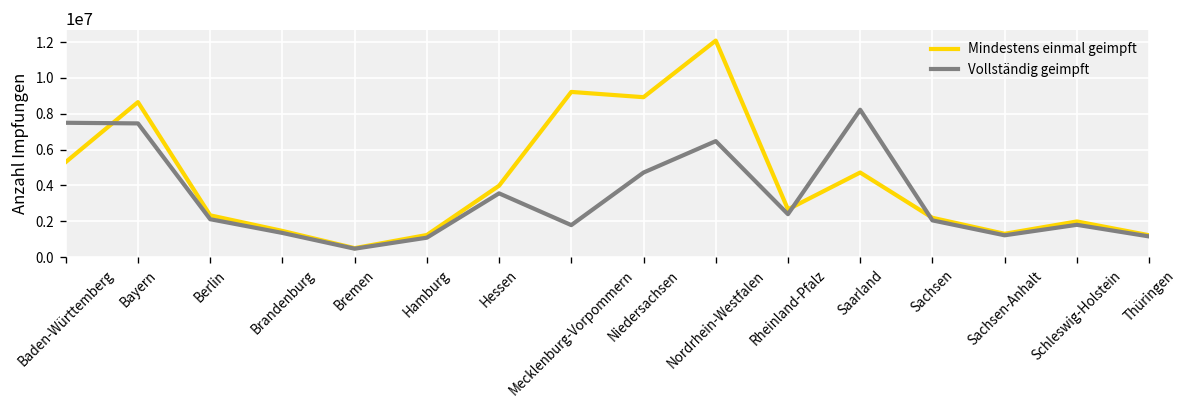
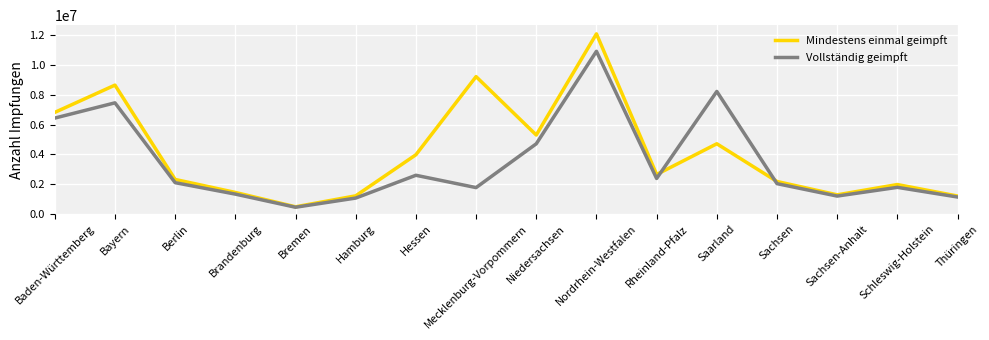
  {
    "Mindestens einmal geimpft": {
-     "Baden-Württemberg": 5300000,
+     "Baden-Württemberg": 6800000,
      "Bayern": 8600000,
      "Berlin": 2300000,
      "Hessen": 4000000,
      "Mecklenburg-Vorpommern": 9200000,
-     "Niedersachsen": 8900000,
+     "Niedersachsen": 5300000,
      "Nordrhein-Westfalen": 12100000,
      "Rheinland-Pfalz": 2700000,
      "Saarland": 4700000,
      "Schleswig-Holstein": 2000000
    },
    "Vollständig geimpft": {
-     "Baden-Württemberg": 7500000,
+     "Baden-Württemberg": 6400000,
      "Bayern": 7500000,
      "Berlin": 2100000,
-     "Hessen": 3600000,
+     "Hessen": 2600000,
      "Mecklenburg-Vorpommern": 1800000,
      "Niedersachsen": 4700000,
-     "Nordrhein-Westfalen": 6500000,
+     "Nordrhein-Westfalen": 10900000,
      "Rheinland-Pfalz": 2400000,
      "Saarland": 8200000,
      "Schleswig-Holstein": 1800000
    }
  }
